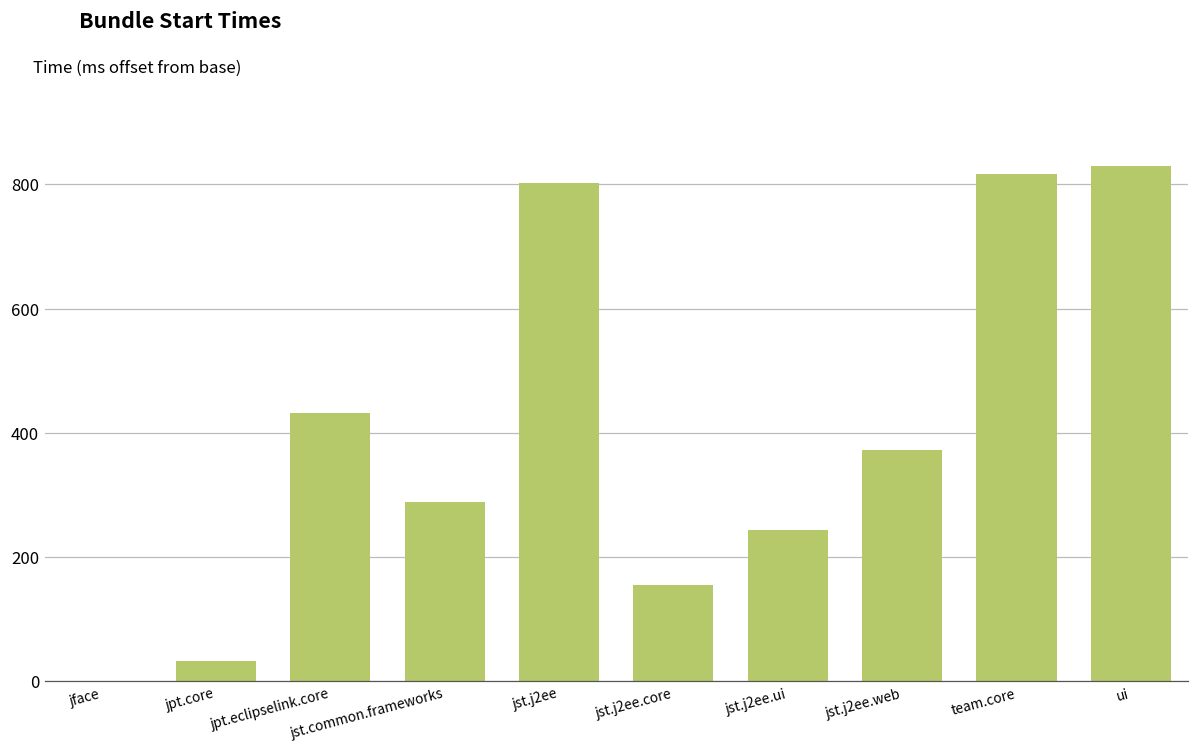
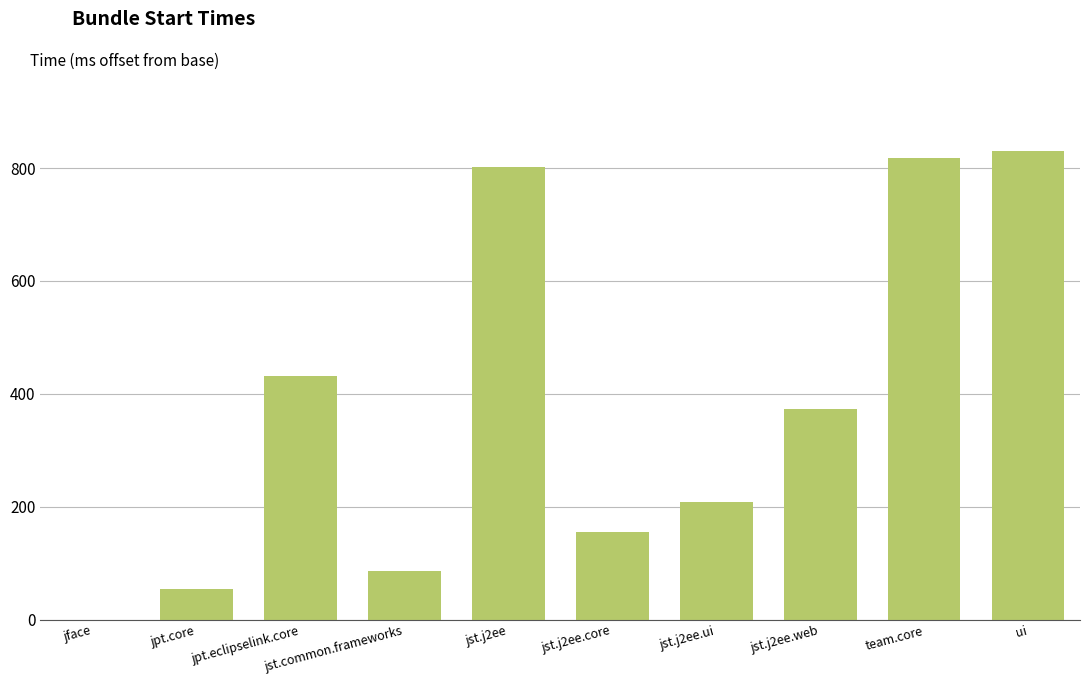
  {
    "jface": 0,
-   "jpt.core": 30,
+   "jpt.core": 50,
    "jpt.eclipselink.core": 430,
-   "jst.common.frameworks": 290,
+   "jst.common.frameworks": 90,
    "jst.j2ee": 800,
    "jst.j2ee.core": 160,
-   "jst.j2ee.ui": 240,
+   "jst.j2ee.ui": 210,
    "jst.j2ee.web": 370,
    "team.core": 820,
    "ui": 830
  }
